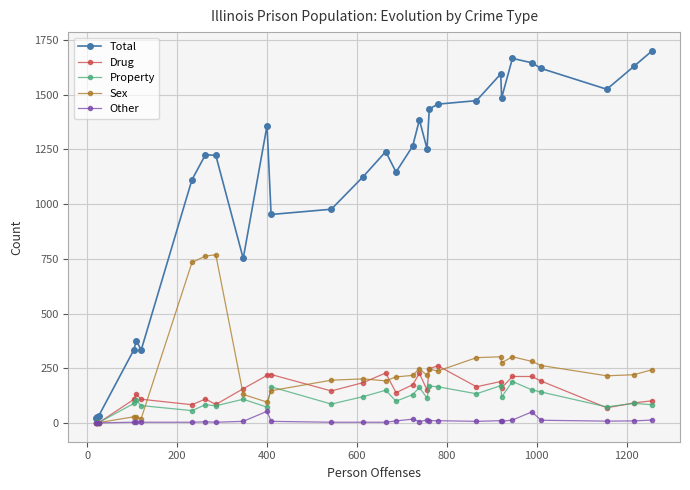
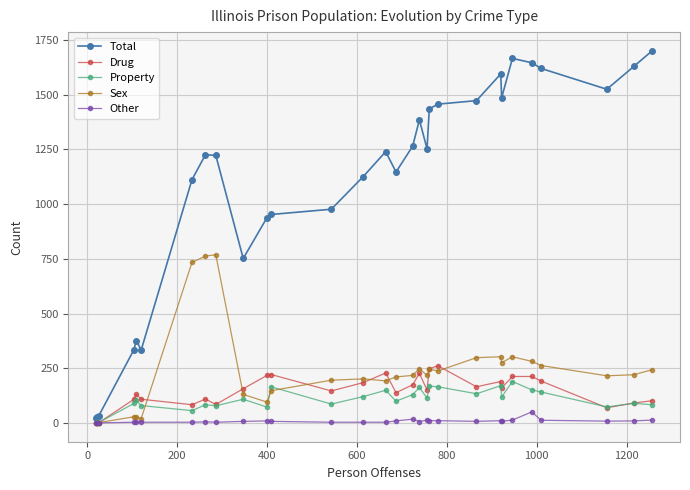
  {
    "Total": {
-     "400": 1360
+     "400": 940
    },
    "Drug": {
      "400": 220
    },
    "Property": {
      "400": 70
    },
    "Sex": {
      "400": 100
    },
    "Other": {
-     "400": 50
+     "400": 10
    }
  }
